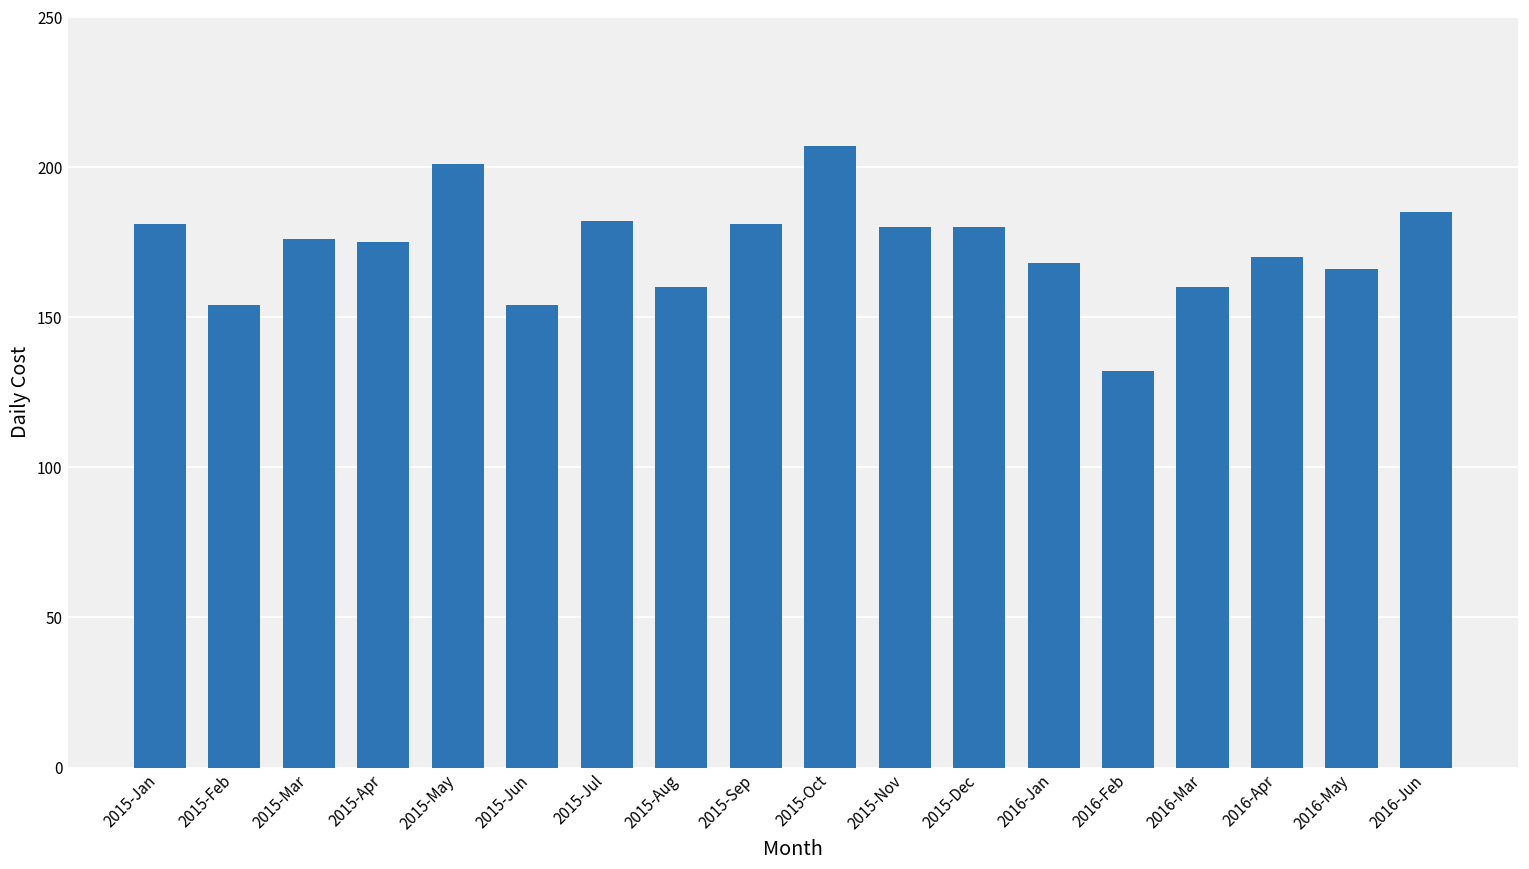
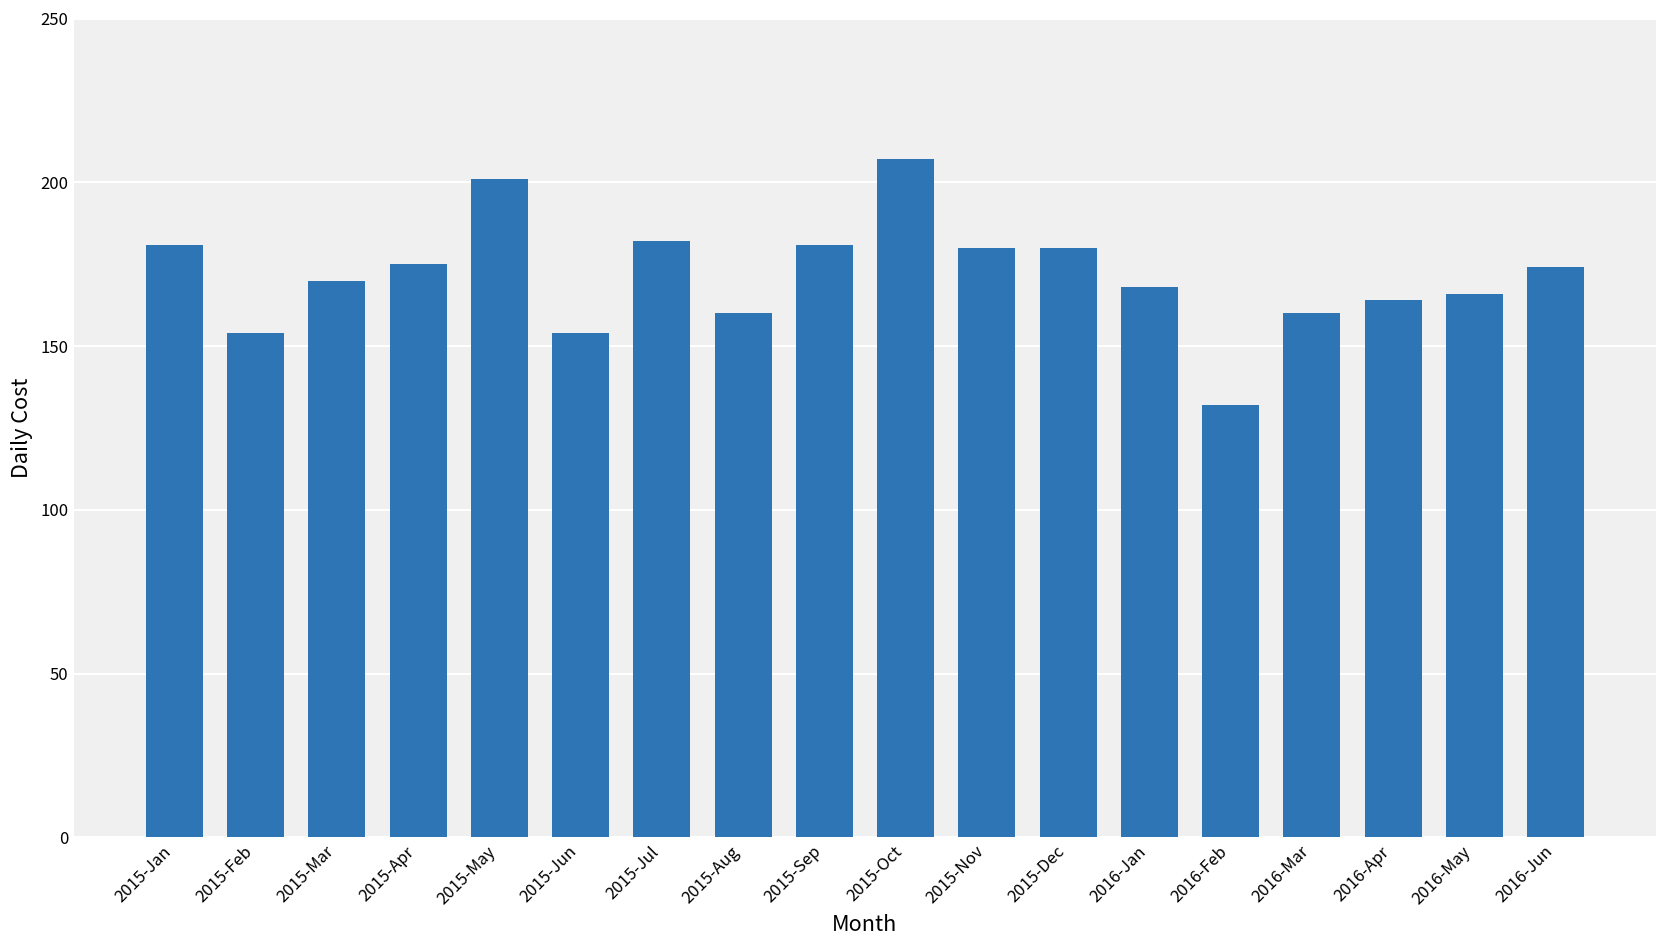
  {
    "2015-Jan": 181,
    "2015-Feb": 154,
-   "2015-Mar": 176,
+   "2015-Mar": 170,
    "2015-Apr": 175,
    "2015-May": 201,
    "2015-Jun": 154,
    "2015-Jul": 182,
    "2015-Aug": 160,
    "2015-Sep": 181,
    "2015-Oct": 207,
    "2015-Nov": 180,
    "2015-Dec": 180,
    "2016-Jan": 168,
    "2016-Feb": 132,
    "2016-Mar": 160,
-   "2016-Apr": 170,
+   "2016-Apr": 164,
    "2016-May": 166,
-   "2016-Jun": 185
+   "2016-Jun": 174
  }
